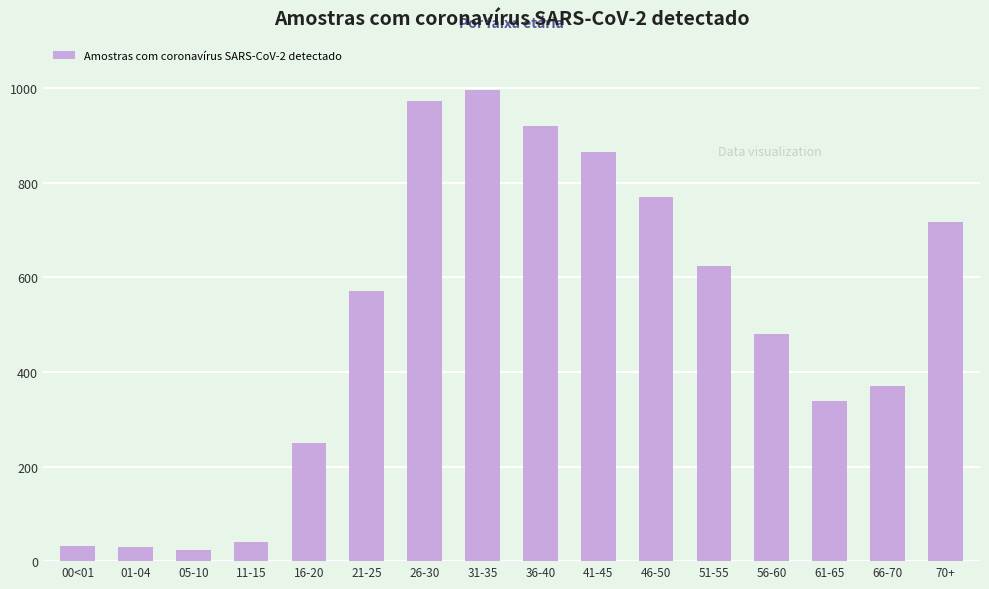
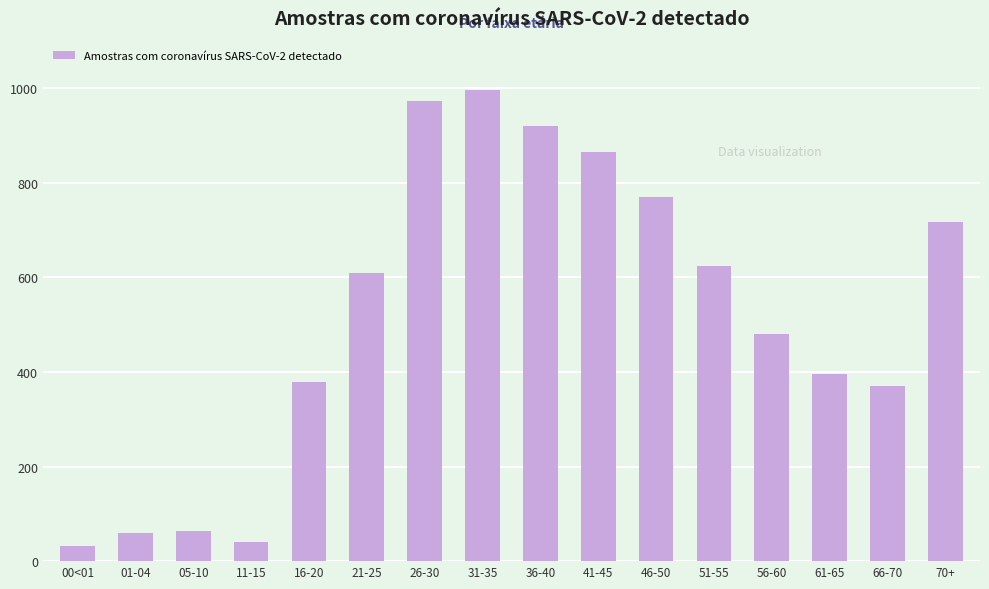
  {
    "00<01": 30,
-   "01-04": 30,
-   "05-10": 20,
+   "01-04": 60,
+   "05-10": 60,
    "11-15": 40,
-   "16-20": 250,
-   "21-25": 570,
+   "16-20": 380,
+   "21-25": 610,
    "26-30": 970,
    "31-35": 1000,
    "36-40": 920,
    "41-45": 860,
    "46-50": 770,
    "51-55": 620,
    "56-60": 480,
-   "61-65": 340,
+   "61-65": 400,
    "66-70": 370,
    "70+": 720
  }
